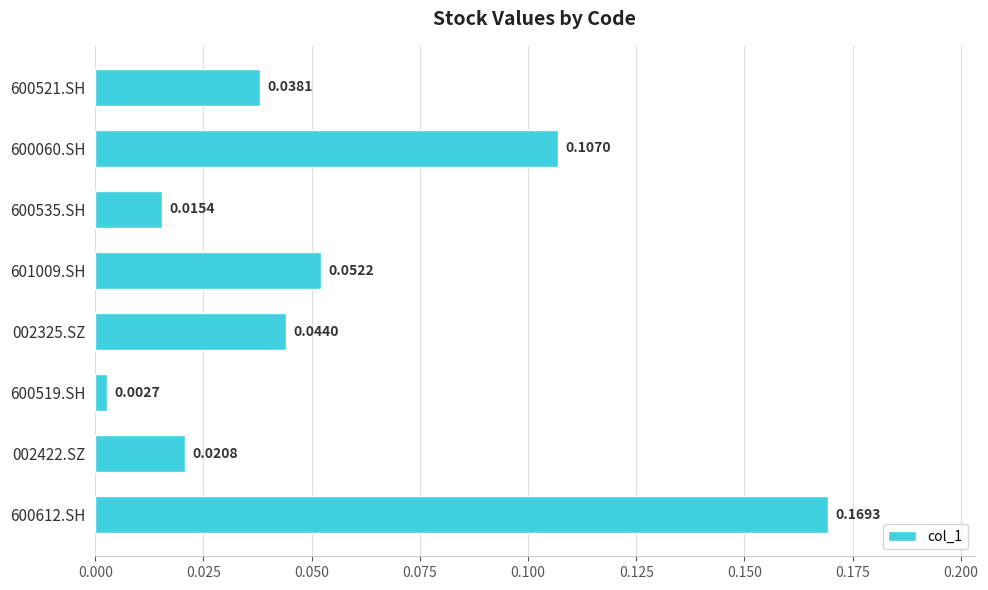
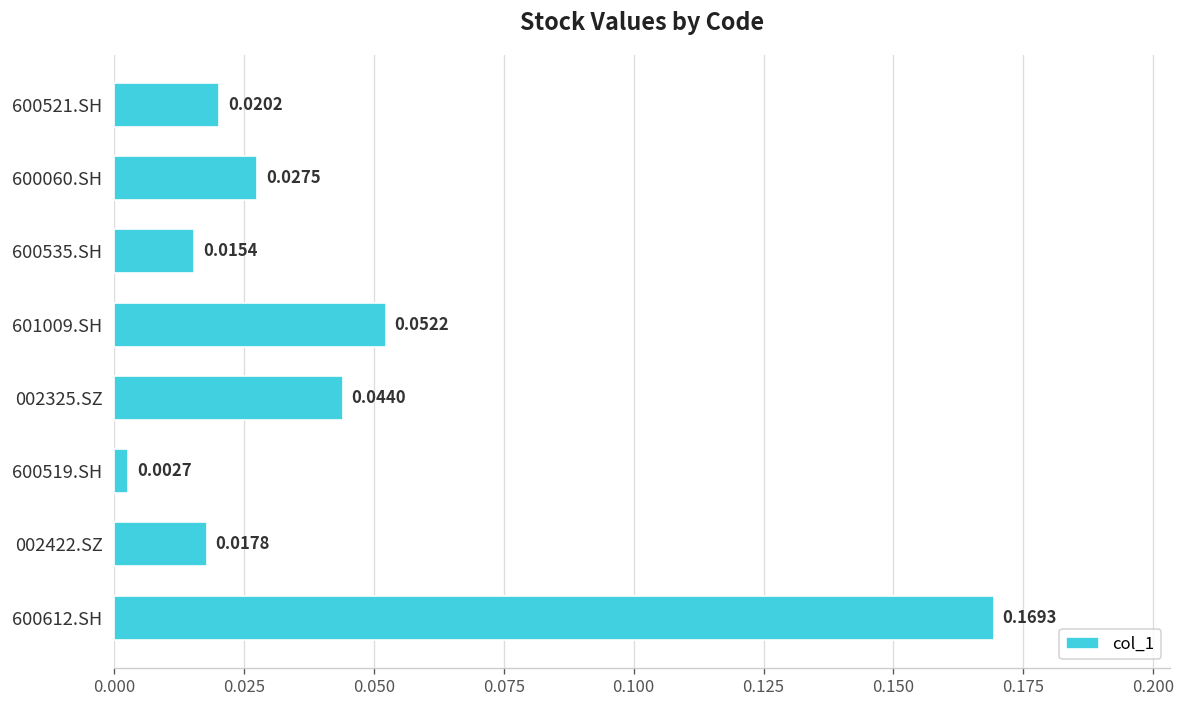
  {
-   "600521.SH": 0.0381,
-   "600060.SH": 0.1070,
+   "600521.SH": 0.0202,
+   "600060.SH": 0.0275,
    "600535.SH": 0.0154,
    "601009.SH": 0.0522,
    "002325.SZ": 0.0440,
    "600519.SH": 0.0027,
-   "002422.SZ": 0.0208,
+   "002422.SZ": 0.0178,
    "600612.SH": 0.1693
  }
